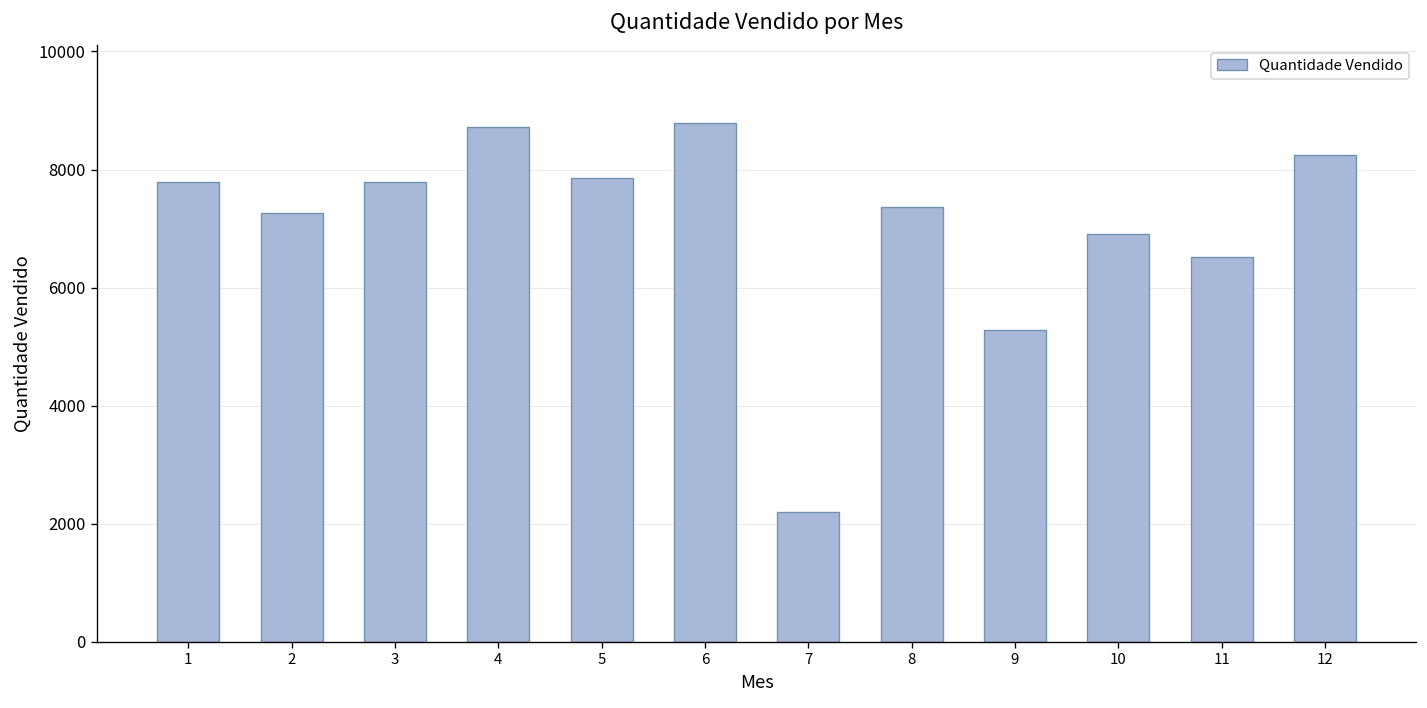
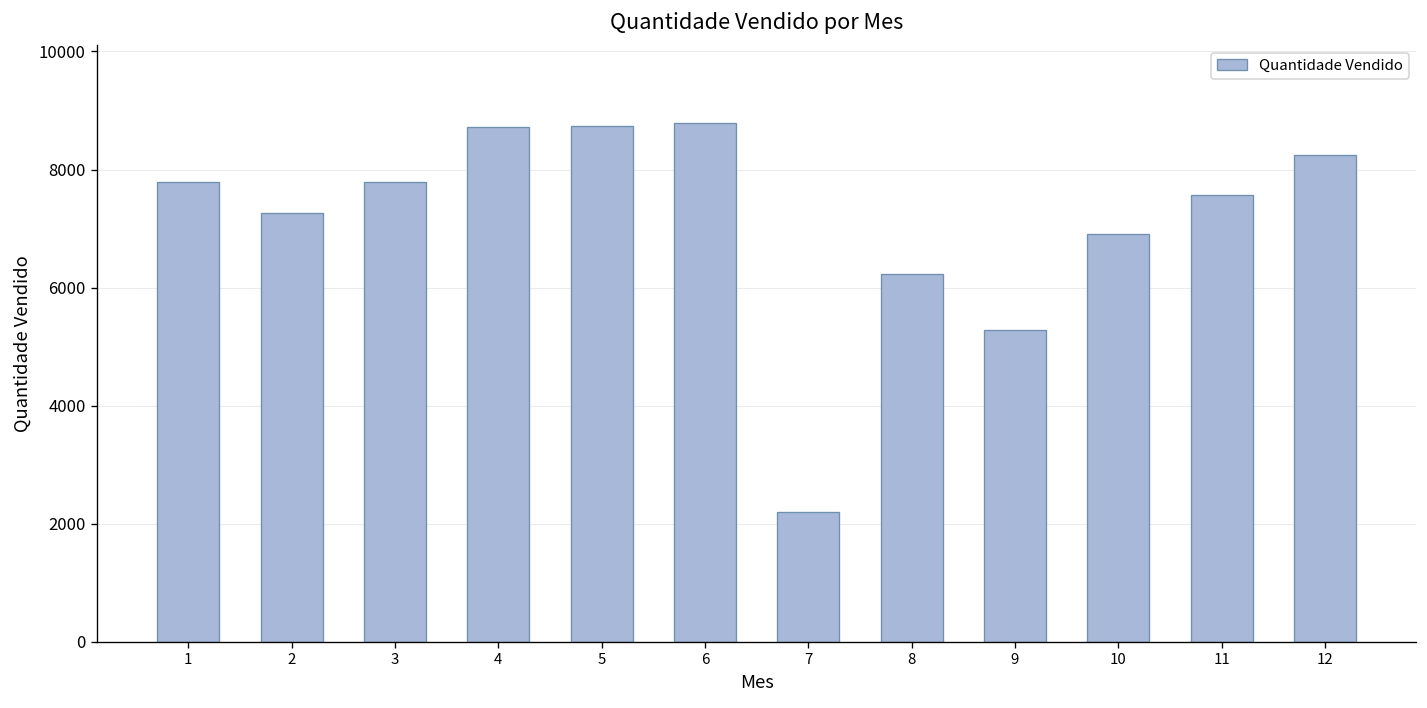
  {
    "1": 7800,
    "2": 7300,
    "3": 7800,
    "4": 8700,
-   "5": 7900,
+   "5": 8700,
    "6": 8800,
    "7": 2200,
-   "8": 7400,
+   "8": 6200,
    "9": 5300,
    "10": 6900,
-   "11": 6500,
+   "11": 7600,
    "12": 8200
  }
